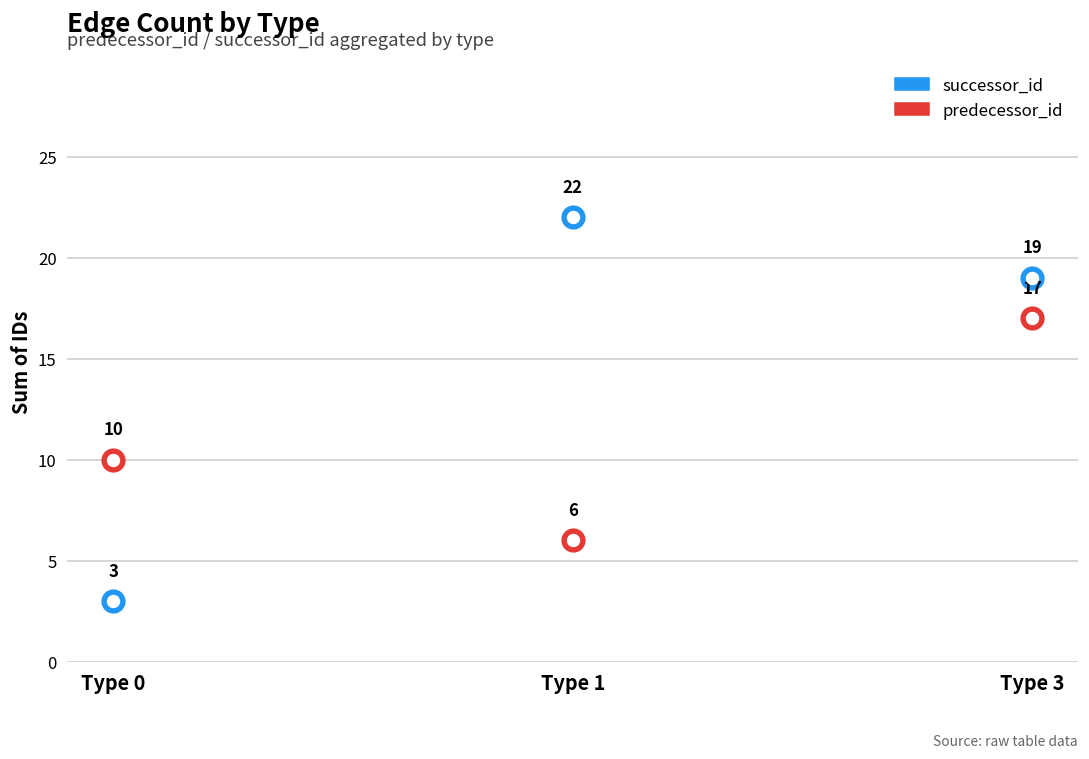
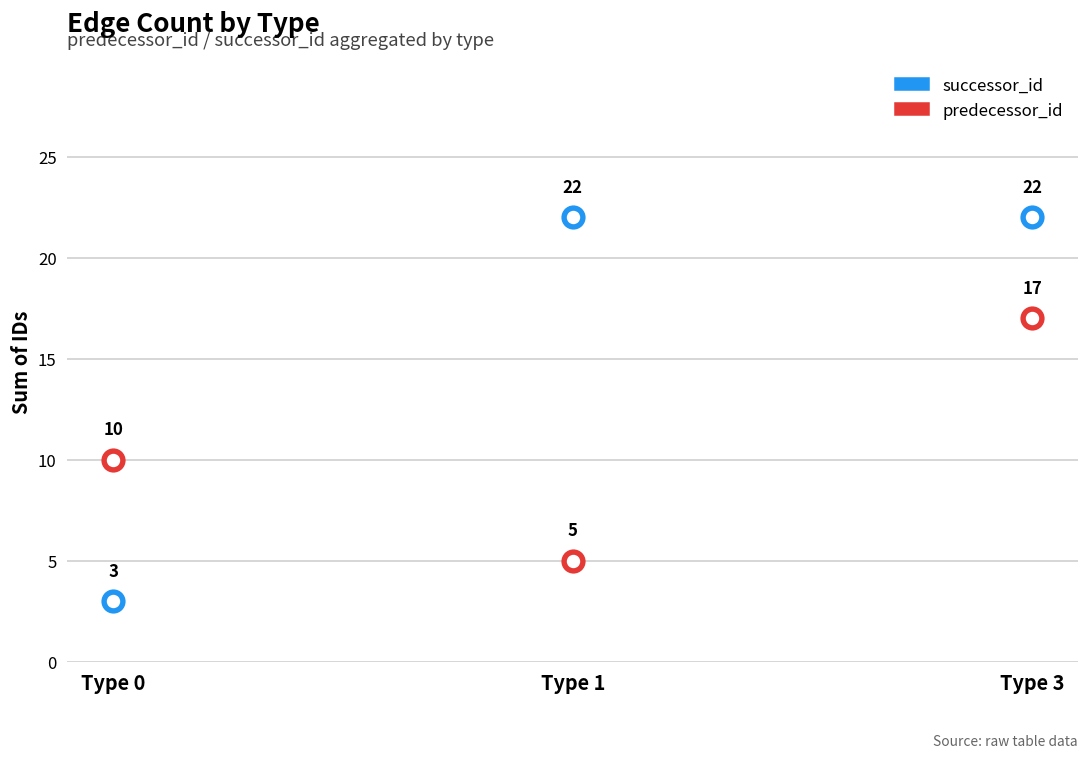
  {
    "successor_id": {
-     "Type 3": 19
+     "Type 3": 22
    },
    "predecessor_id": {
-     "Type 1": 6
+     "Type 1": 5
    }
  }
